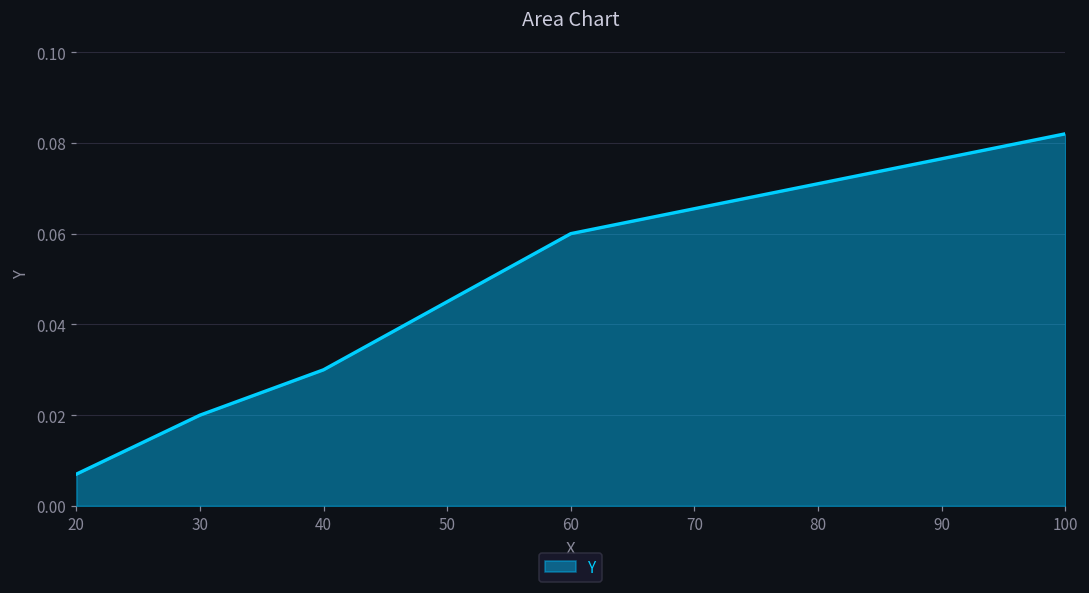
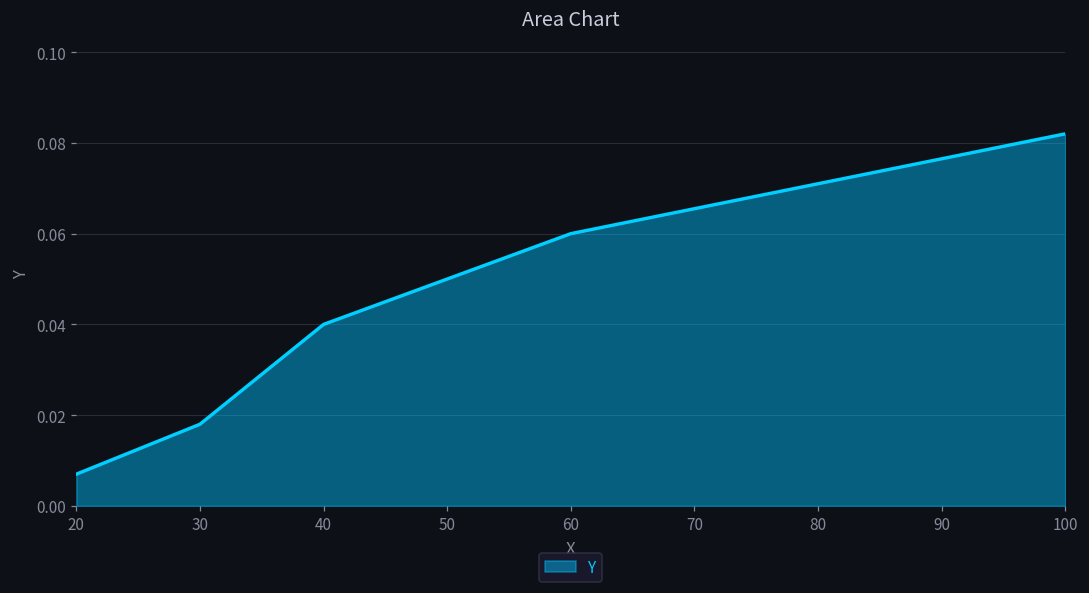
  {
    "20": 0.007,
-   "30": 0.020,
-   "40": 0.03,
+   "30": 0.018,
+   "40": 0.04,
    "60": 0.060,
    "100": 0.082
  }
